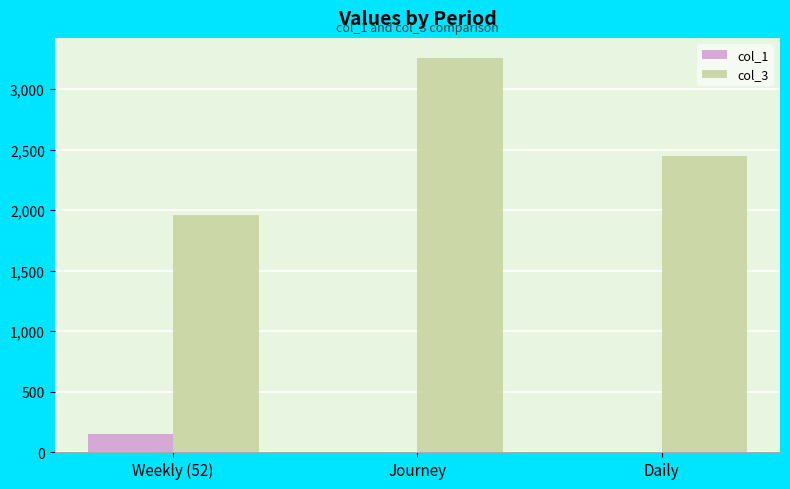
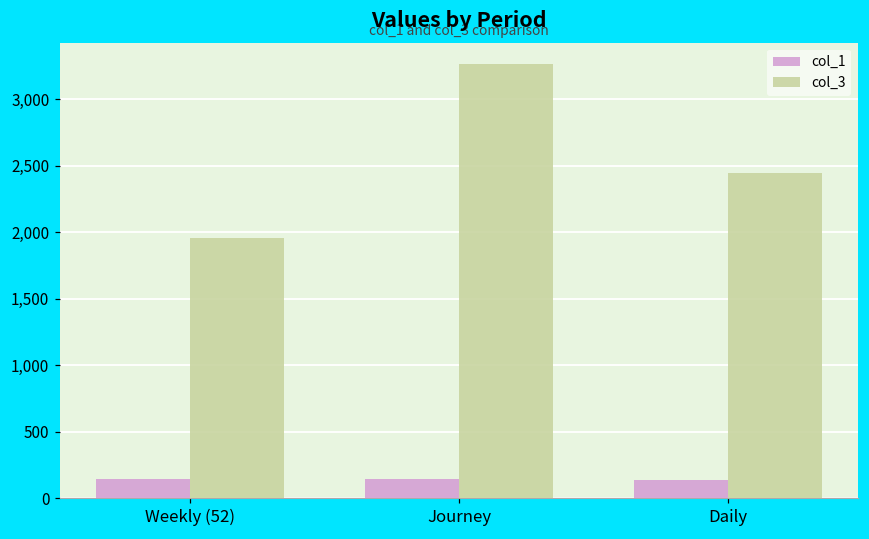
  {
    "col_1": {
      "Weekly (52)": "150",
-     "Journey": "0",
-     "Daily": "0"
+     "Journey": "150",
+     "Daily": "140"
    },
    "col_3": {
      "Weekly (52)": "1,960",
      "Daily": "2,440"
    }
  }
